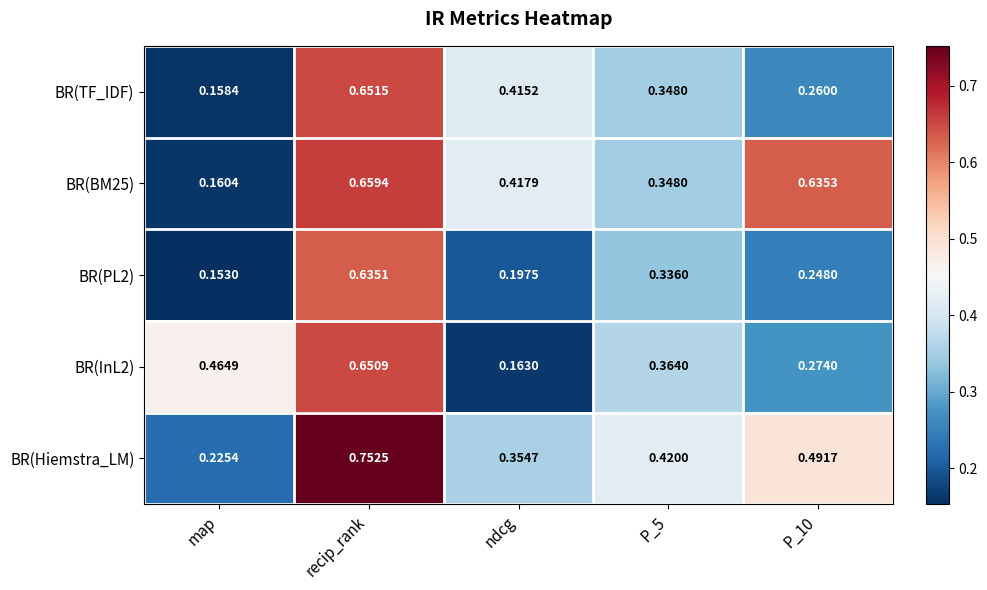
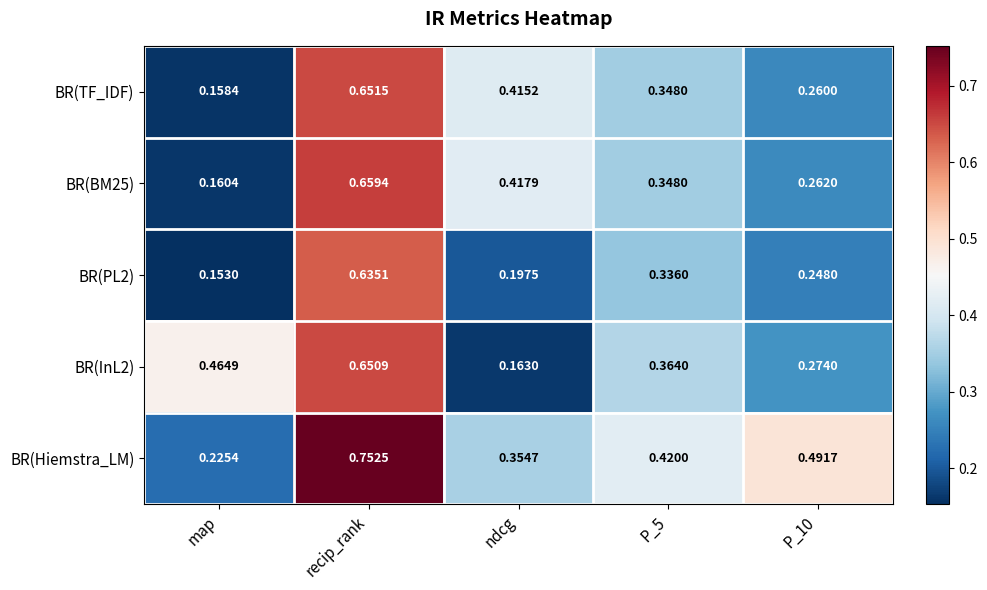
  {
    "BR(TF_IDF)": {
      "map": 0.1584,
      "recip_rank": 0.6515,
      "ndcg": 0.4152,
      "P_5": 0.3480,
      "P_10": 0.2600
    },
    "BR(BM25)": {
      "map": 0.1604,
      "recip_rank": 0.6594,
      "ndcg": 0.4179,
      "P_5": 0.3480,
-     "P_10": 0.6353
+     "P_10": 0.2620
    },
    "BR(PL2)": {
      "map": 0.1530,
      "recip_rank": 0.6351,
      "ndcg": 0.1975,
      "P_5": 0.3360,
      "P_10": 0.2480
    },
    "BR(InL2)": {
      "map": 0.4649,
      "recip_rank": 0.6509,
      "ndcg": 0.1630,
      "P_5": 0.3640,
      "P_10": 0.2740
    },
    "BR(Hiemstra_LM)": {
      "map": 0.2254,
      "recip_rank": 0.7525,
      "ndcg": 0.3547,
      "P_5": 0.4200,
      "P_10": 0.4917
    }
  }
